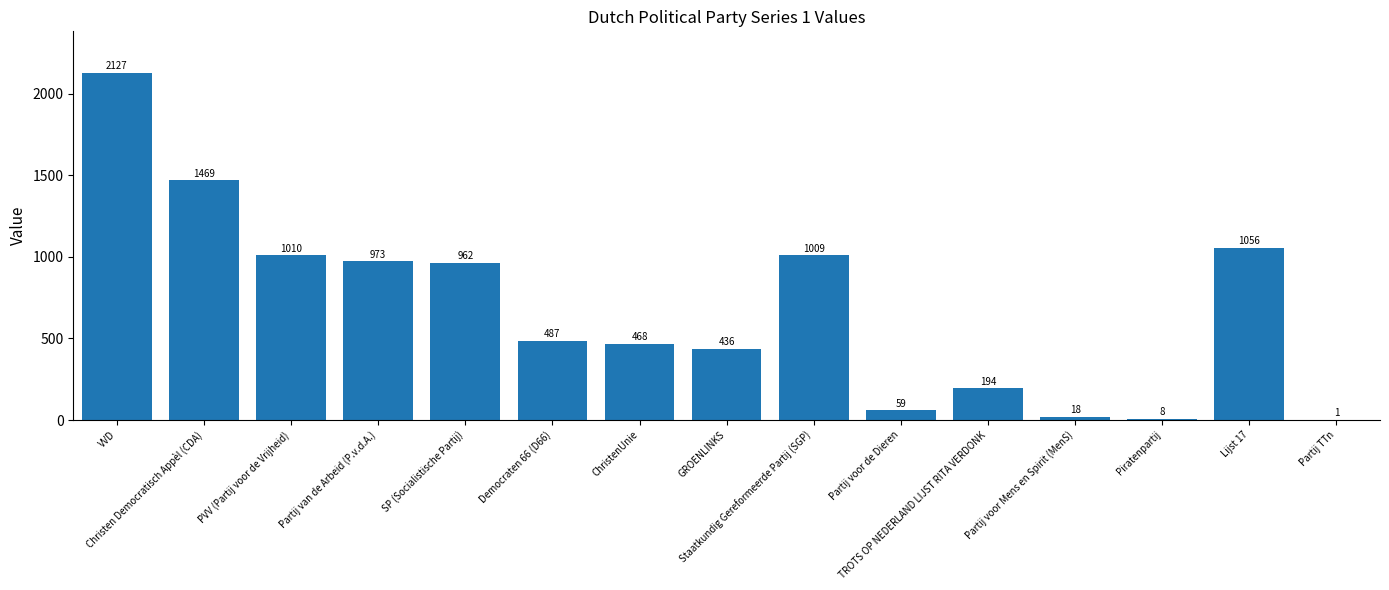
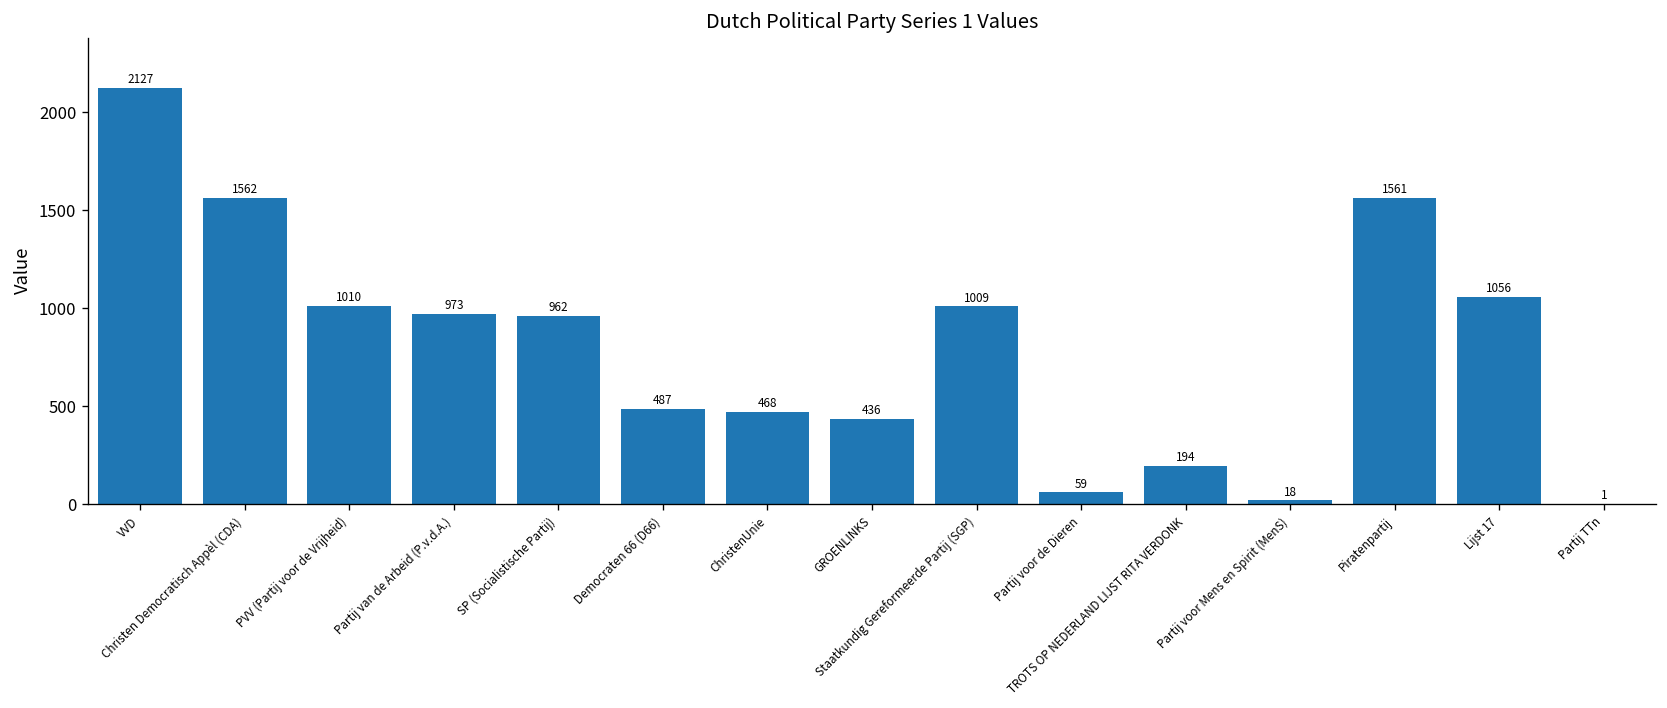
  {
    "VVD": 2127,
-   "Christen Democratisch Appèl (CDA)": 1469,
+   "Christen Democratisch Appèl (CDA)": 1562,
    "PVV (Partij voor de Vrijheid)": 1010,
    "Partij van de Arbeid (P.v.d.A.)": 973,
    "SP (Socialistische Partij)": 962,
    "Democraten 66 (D66)": 487,
    "ChristenUnie": 468,
    "GROENLINKS": 436,
    "Staatkundig Gereformeerde Partij (SGP)": 1009,
    "Partij voor de Dieren": 59,
    "TROTS OP NEDERLAND LIJST RITA VERDONK": 194,
    "Partij voor Mens en Spirit (MenS)": 18,
-   "Piratenpartij": 8,
+   "Piratenpartij": 1561,
    "Lijst 17": 1056,
    "Partij TTn": 1
  }
